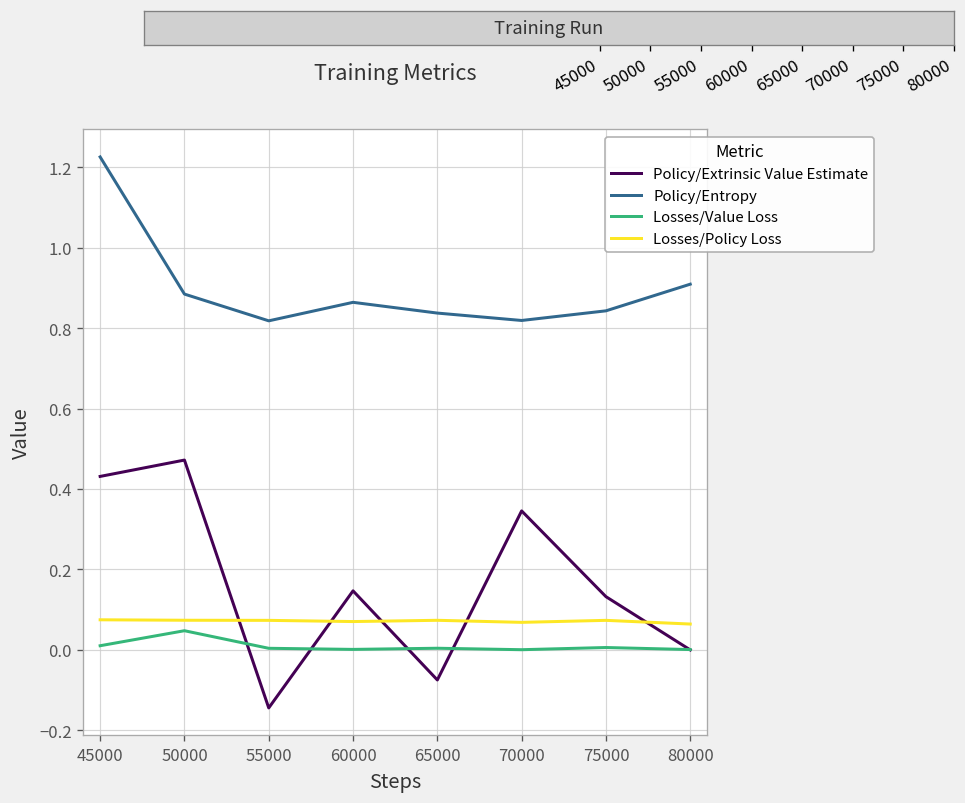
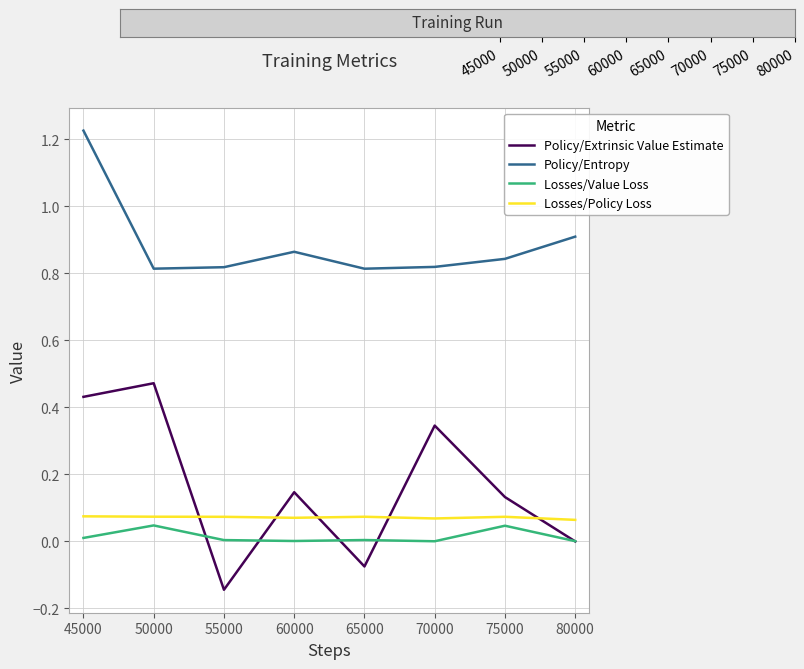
  {
    "Policy/Extrinsic Value Estimate": {
      "45000": 0.43,
      "50000": 0.47,
      "55000": -0.14,
      "60000": 0.15,
      "65000": -0.07,
      "70000": 0.35,
      "75000": 0.13
    },
    "Policy/Entropy": {
      "45000": 1.23,
-     "50000": 0.88,
+     "50000": 0.81,
      "55000": 0.82,
      "60000": 0.86,
-     "65000": 0.84,
+     "65000": 0.81,
      "70000": 0.82,
      "75000": 0.84,
      "80000": 0.91
    },
    "Losses/Value Loss": {
      "45000": 0.01,
      "50000": 0.05,
      "55000": 0.00,
      "60000": 0.00,
      "65000": 0.00,
      "70000": 0.00,
-     "75000": 0.01
+     "75000": 0.05
    },
    "Losses/Policy Loss": {
      "45000": 0.07,
      "50000": 0.07,
      "55000": 0.07,
      "60000": 0.07,
      "65000": 0.07,
      "70000": 0.07,
      "75000": 0.07,
      "80000": 0.06
    }
  }
